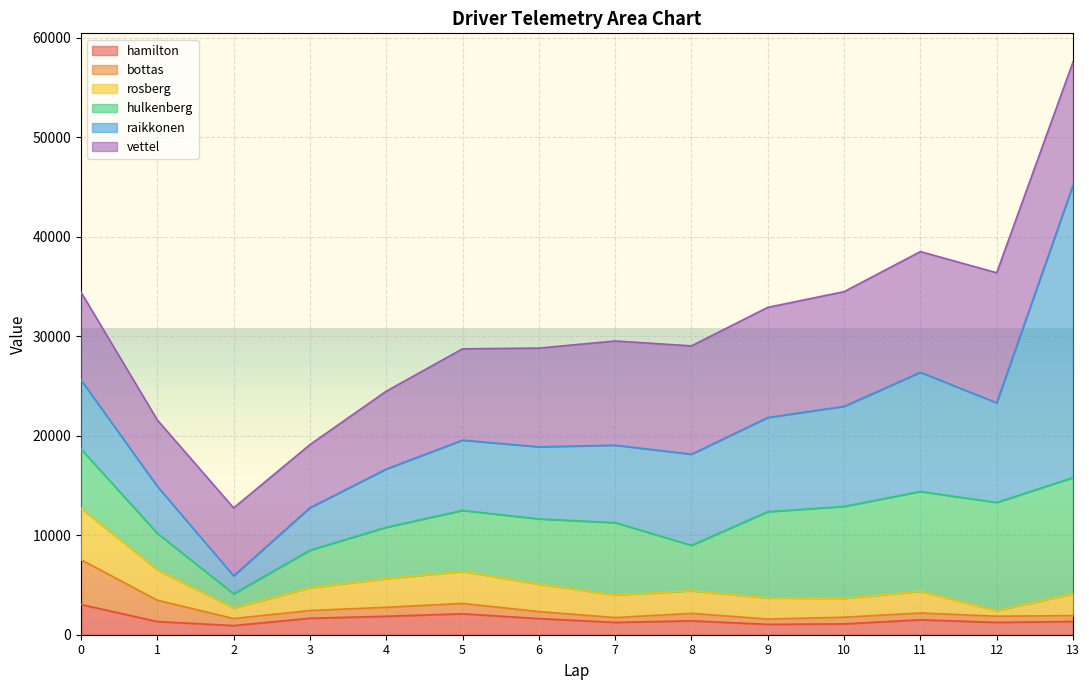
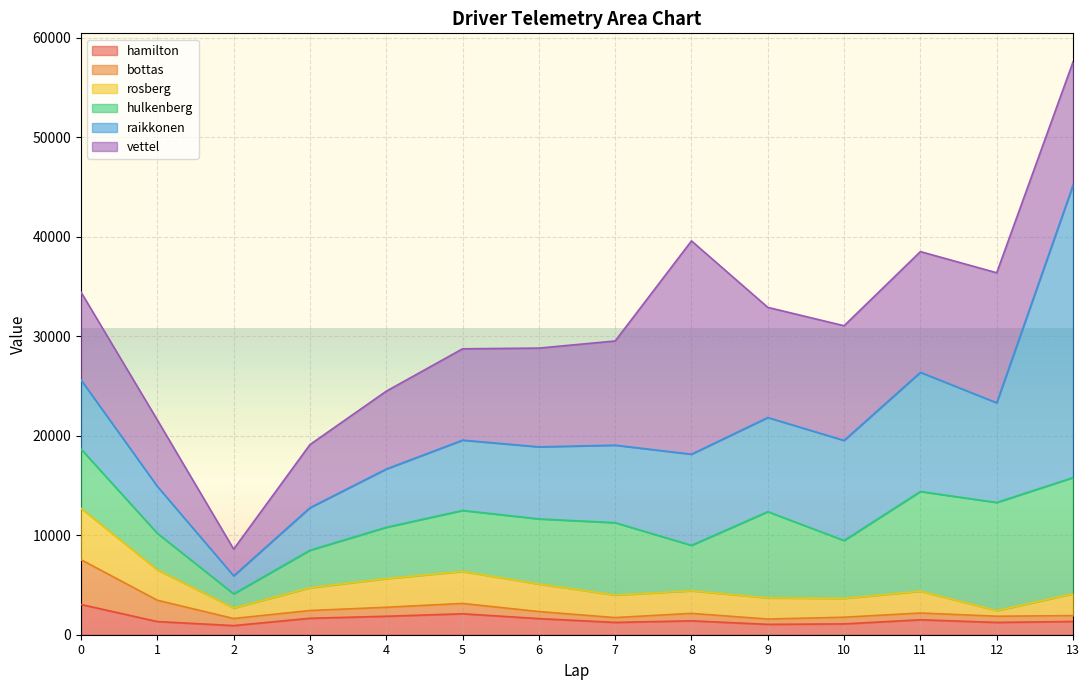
  {
    "rosberg": {
      "0": 5000,
      "1": 3000,
      "2": 1000,
      "3": 2000,
      "4": 3000,
      "5": 3000,
      "6": 3000,
      "7": 2000,
      "8": 2000,
      "9": 2000,
      "10": 2000,
      "11": 2000,
      "12": 1000,
      "13": 2000
    },
    "hulkenberg": {
      "0": 6000,
      "1": 4000,
      "2": 1000,
      "3": 4000,
      "4": 5000,
      "5": 6000,
      "6": 7000,
      "7": 7000,
      "8": 5000,
      "9": 9000,
-     "10": 9000,
+     "10": 6000,
      "11": 10000,
      "12": 11000,
      "13": 12000
    },
    "raikkonen": {
      "0": 7000,
      "1": 5000,
      "2": 2000,
      "3": 4000,
      "4": 6000,
      "5": 7000,
      "6": 7000,
      "7": 8000,
      "8": 9000,
      "9": 9000,
      "10": 10000,
      "11": 12000,
      "12": 10000,
      "13": 29000
    },
    "vettel": {
      "0": 9000,
      "1": 7000,
-     "2": 7000,
+     "2": 3000,
      "3": 6000,
      "4": 8000,
      "5": 9000,
      "6": 10000,
      "7": 10000,
-     "8": 11000,
+     "8": 21000,
      "9": 11000,
      "10": 12000,
      "11": 12000,
      "12": 13000,
      "13": 12000
    }
  }
